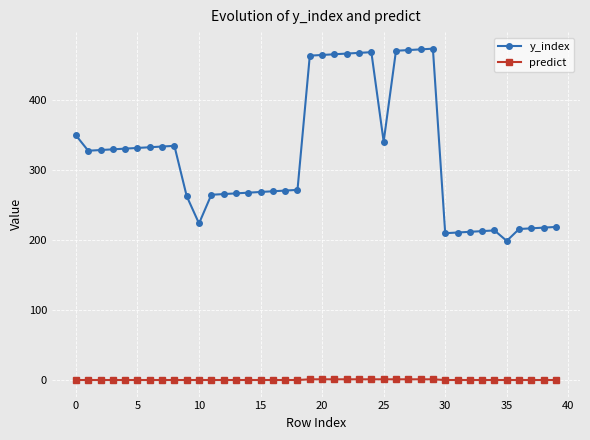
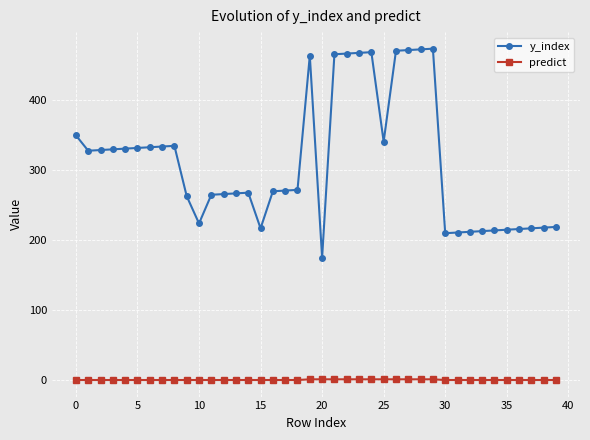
  {
    "y_index": {
      "0": 350,
      "5": 330,
      "10": 220,
-     "15": 270,
-     "20": 470,
+     "15": 220,
+     "20": 180,
      "25": 340,
      "30": 210,
-     "35": 200
+     "35": 220
    },
    "predict": {
      "0": 0,
      "5": 0,
      "10": 0,
      "15": 0,
      "20": 0,
      "25": 0,
      "30": 0,
      "35": 0
    }
  }
